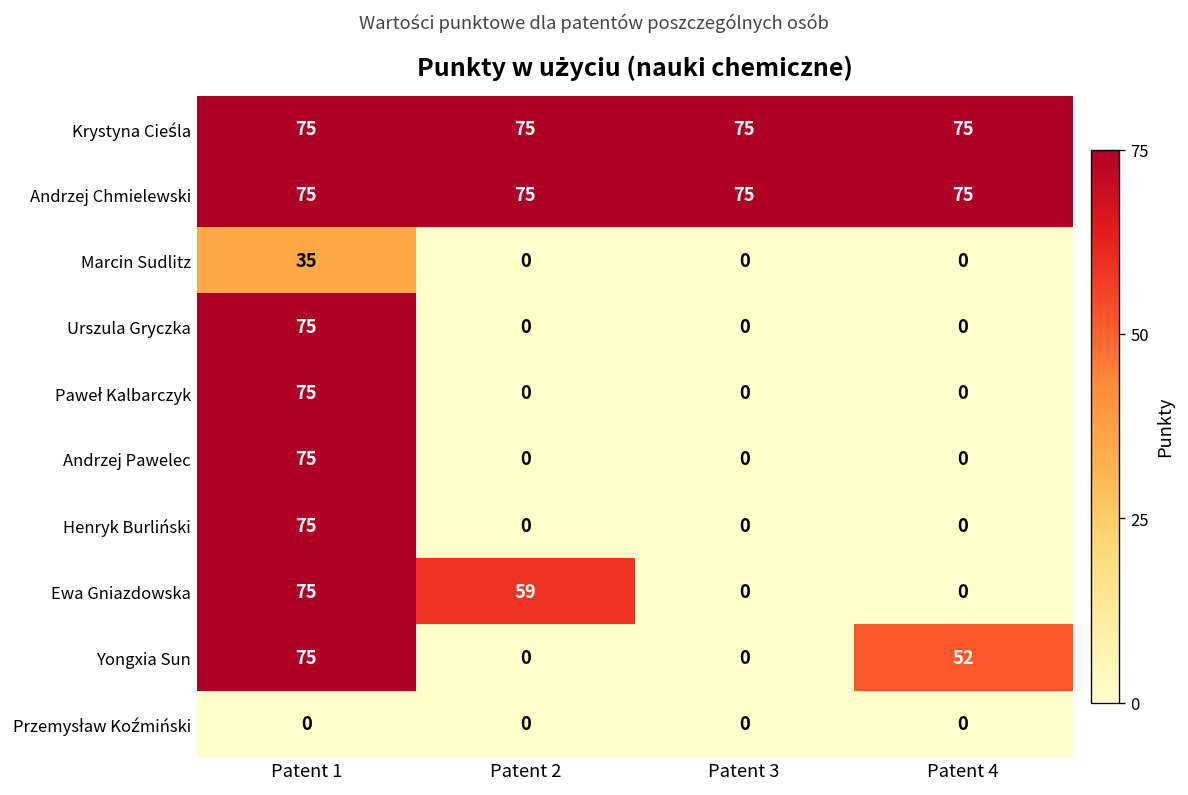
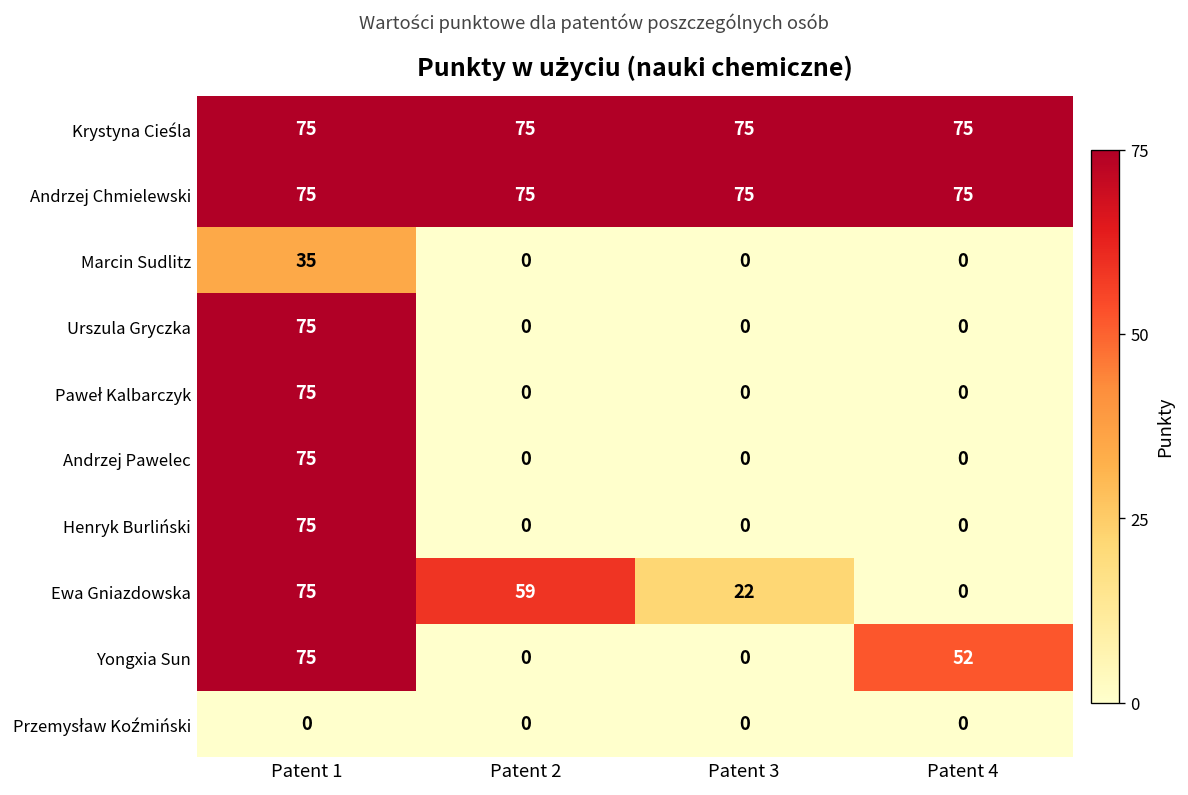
  {
    "Krystyna Cieśla": {
      "Patent 1": 75,
      "Patent 2": 75,
      "Patent 3": 75,
      "Patent 4": 75
    },
    "Andrzej Chmielewski": {
      "Patent 1": 75,
      "Patent 2": 75,
      "Patent 3": 75,
      "Patent 4": 75
    },
    "Marcin Sudlitz": {
      "Patent 1": 35,
      "Patent 2": 0,
      "Patent 3": 0,
      "Patent 4": 0
    },
    "Urszula Gryczka": {
      "Patent 1": 75,
      "Patent 2": 0,
      "Patent 3": 0,
      "Patent 4": 0
    },
    "Paweł Kalbarczyk": {
      "Patent 1": 75,
      "Patent 2": 0,
      "Patent 3": 0,
      "Patent 4": 0
    },
    "Andrzej Pawelec": {
      "Patent 1": 75,
      "Patent 2": 0,
      "Patent 3": 0,
      "Patent 4": 0
    },
    "Henryk Burliński": {
      "Patent 1": 75,
      "Patent 2": 0,
      "Patent 3": 0,
      "Patent 4": 0
    },
    "Ewa Gniazdowska": {
      "Patent 1": 75,
      "Patent 2": 59,
-     "Patent 3": 0,
+     "Patent 3": 22,
      "Patent 4": 0
    },
    "Yongxia Sun": {
      "Patent 1": 75,
      "Patent 2": 0,
      "Patent 3": 0,
      "Patent 4": 52
    },
    "Przemysław Koźmiński": {
      "Patent 1": 0,
      "Patent 2": 0,
      "Patent 3": 0,
      "Patent 4": 0
    }
  }
